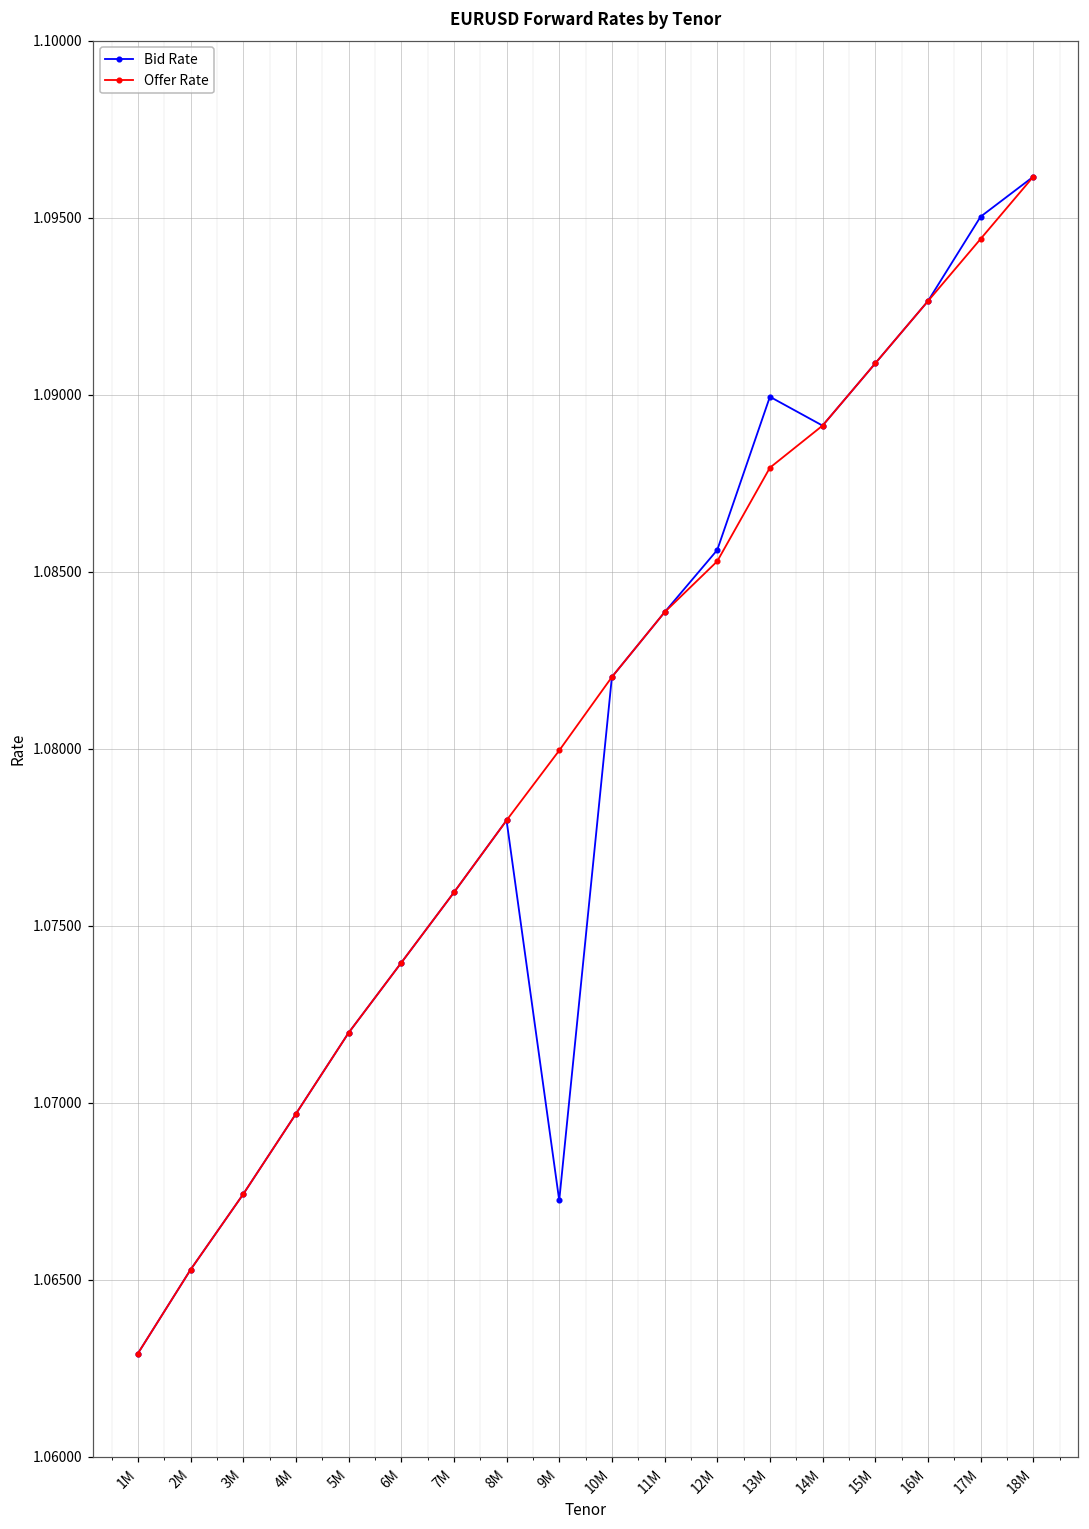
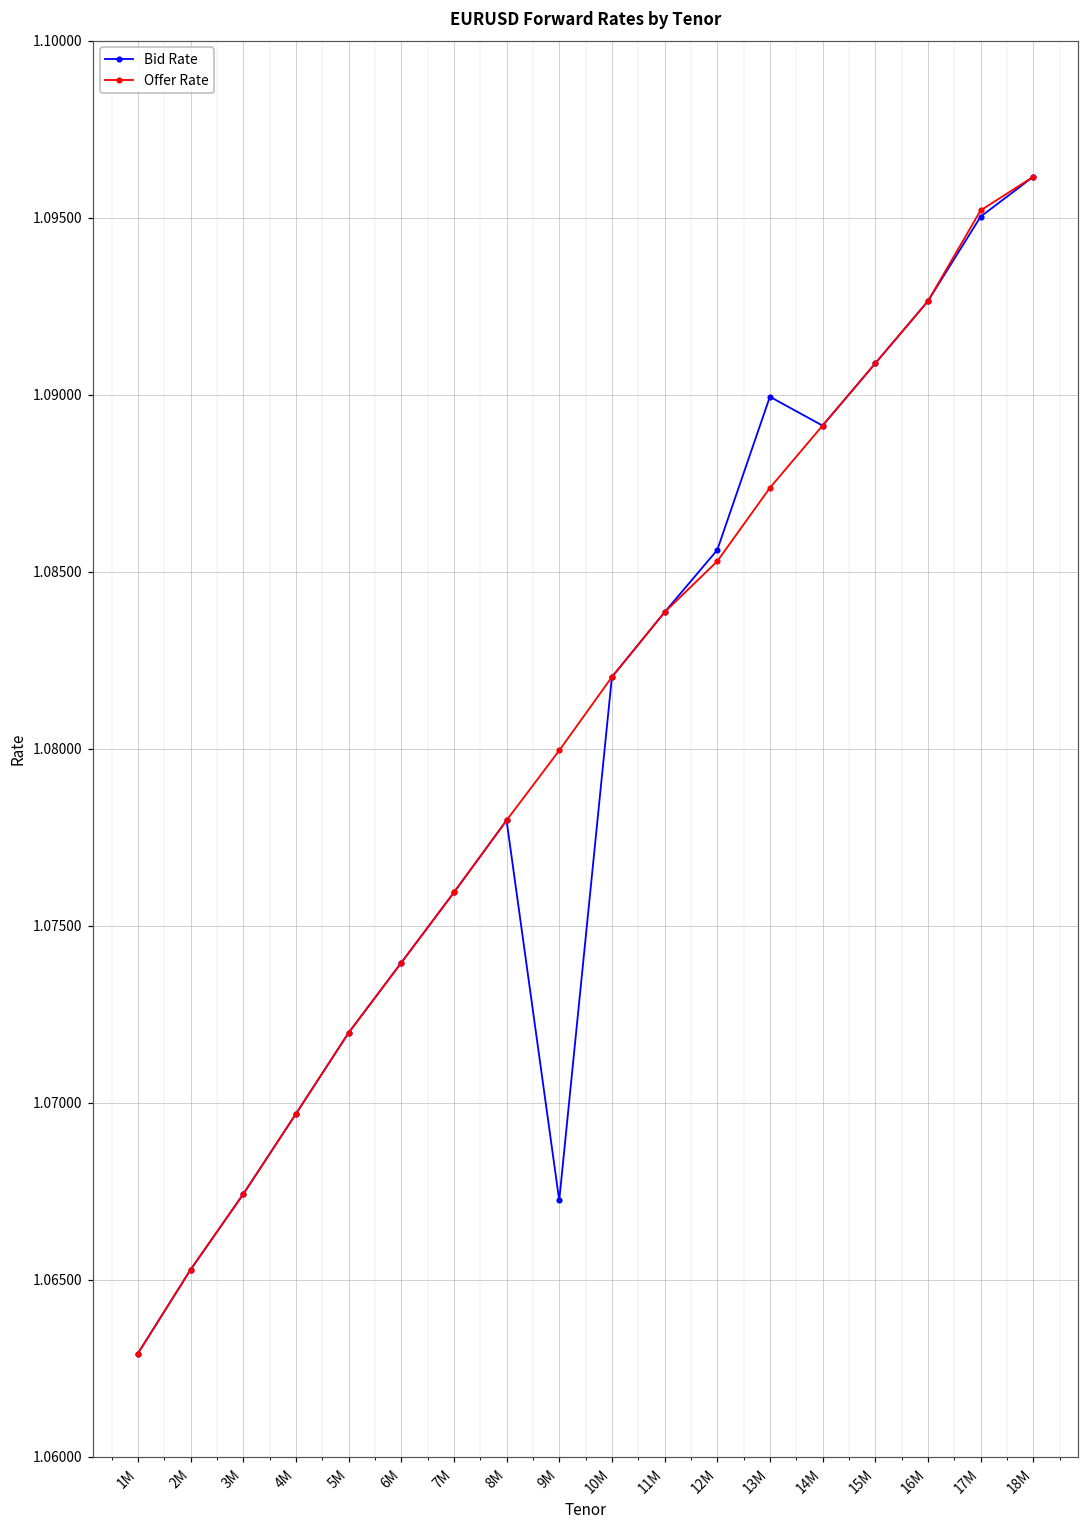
  {
    "Bid Rate": {
      "9M": 1.0672,
      "12M": 1.0856,
      "13M": 1.0899,
      "17M": 1.0950
    },
    "Offer Rate": {
      "9M": 1.0800,
      "12M": 1.0853,
-     "13M": 1.0879,
-     "17M": 1.0944
+     "13M": 1.0874,
+     "17M": 1.0952
    }
  }
